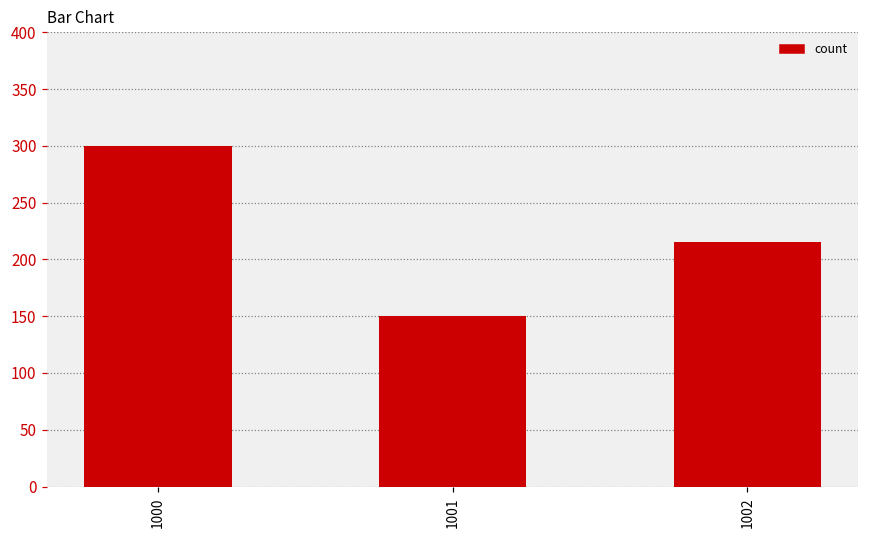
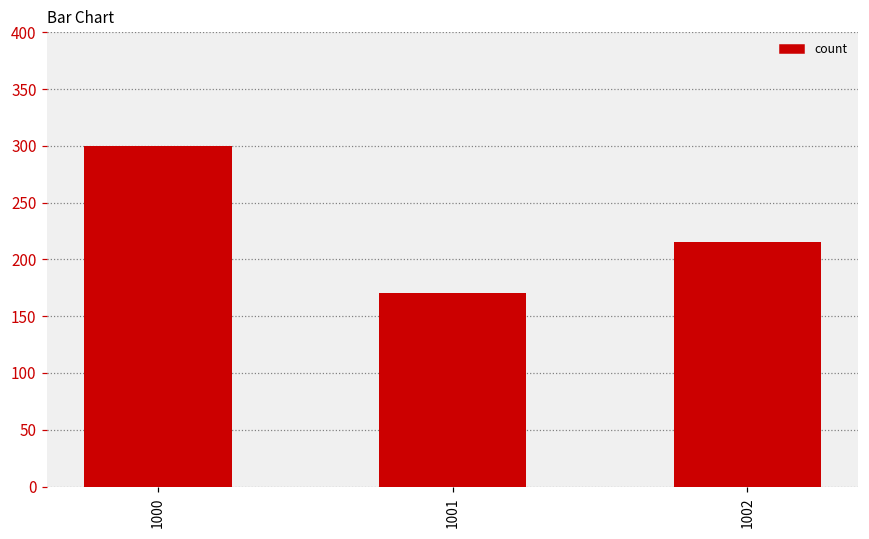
  {
    "1000": 300,
-   "1001": 150,
+   "1001": 170,
    "1002": 215
  }
